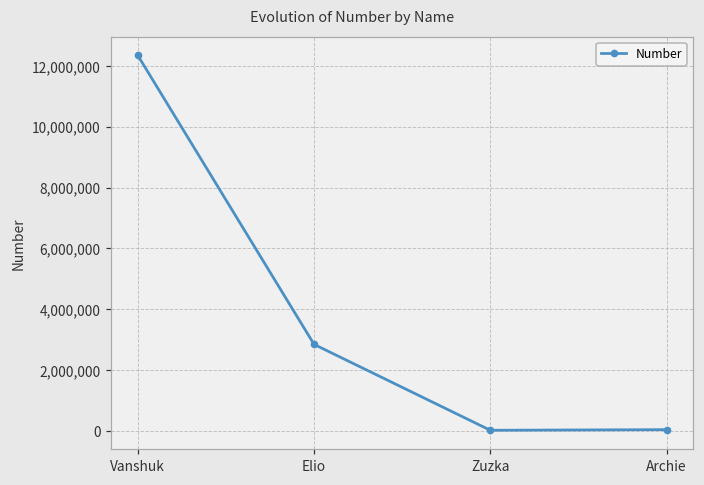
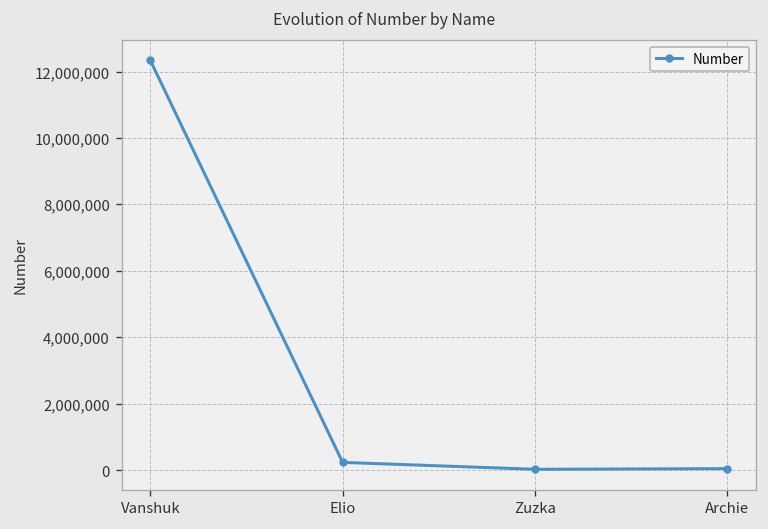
  {
    "Vanshuk": "12,300,000",
-   "Elio": "2,800,000",
+   "Elio": "200,000",
    "Zuzka": "0",
    "Archie": "0"
  }
